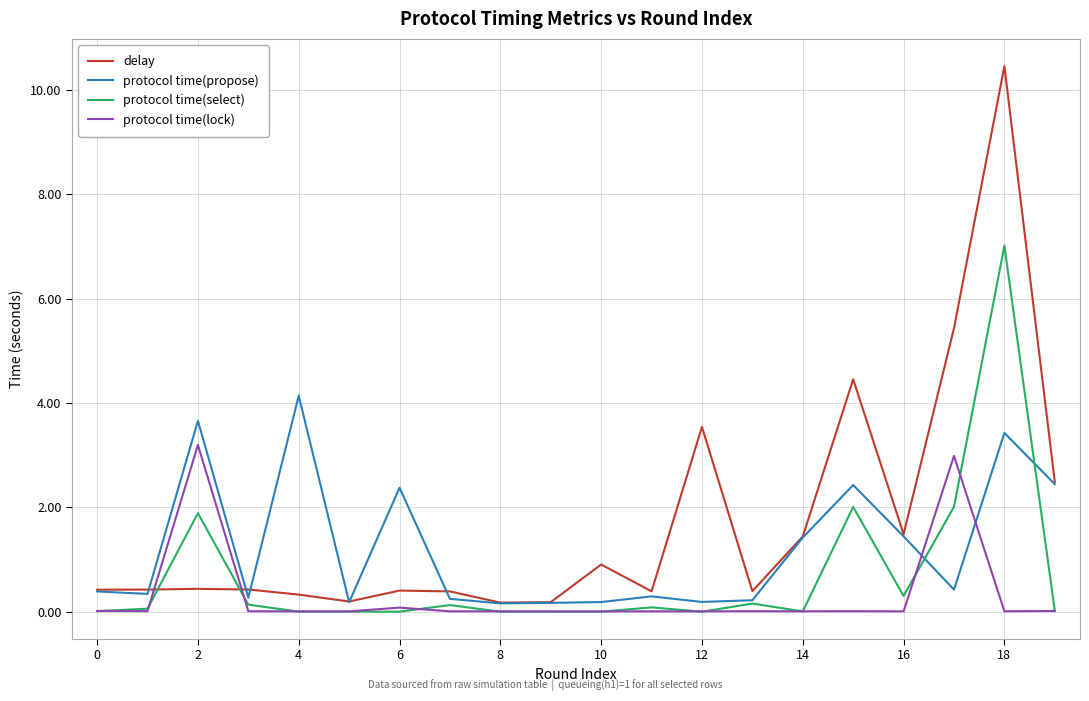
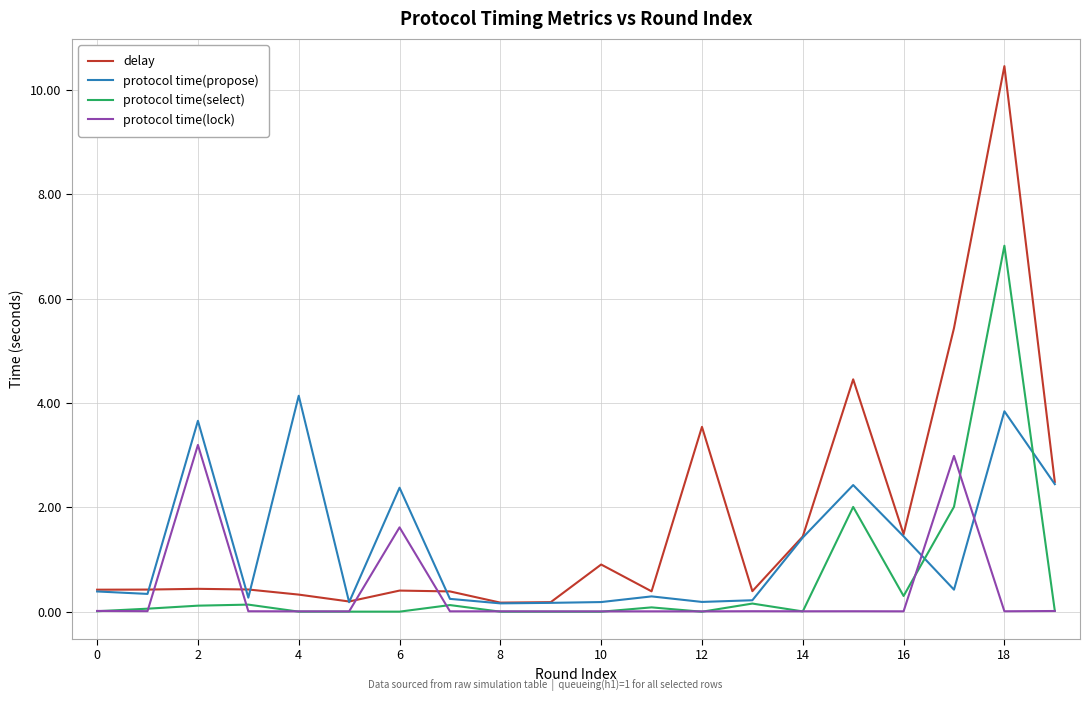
  {
    "delay": {
      "2": 0.4,
      "4": 0.3,
      "6": 0.4,
      "10": 0.9,
      "12": 3.5,
      "18": 10.5
    },
    "protocol time(propose)": {
      "2": 3.7,
      "4": 4.1,
      "6": 2.4,
      "10": 0.2,
      "12": 0.2,
-     "18": 3.4
+     "18": 3.8
    },
    "protocol time(select)": {
-     "2": 1.9,
+     "2": 0.1,
      "6": 0.0,
      "16": 0.3,
      "18": 7.0
    },
    "protocol time(lock)": {
      "2": 3.2,
-     "6": 0.1,
+     "6": 1.6,
      "16": 0.0,
      "18": 0.0
    }
  }
